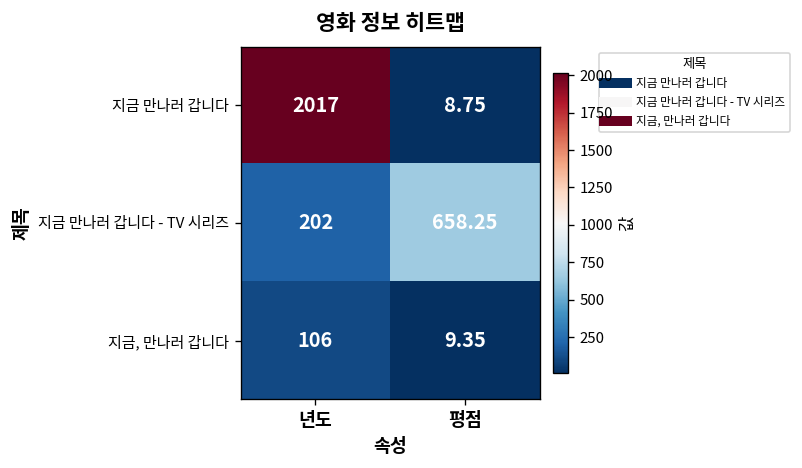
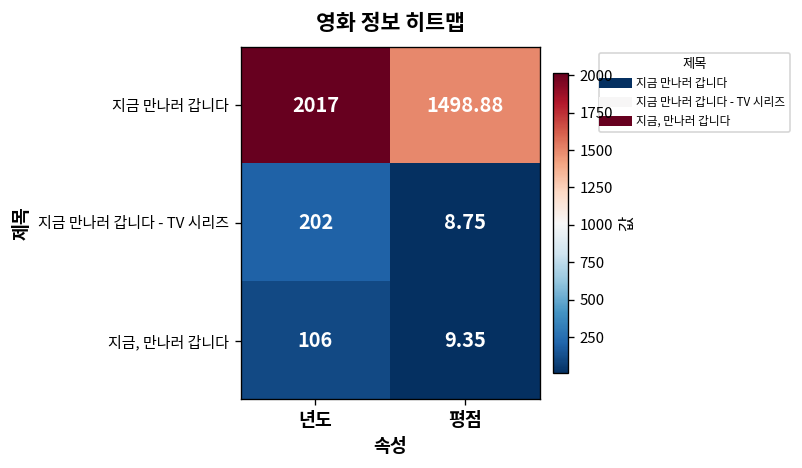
  {
    "지금 만나러 갑니다": {
      "년도": 2017,
-     "평점": 8.75
+     "평점": 1498.88
    },
    "지금 만나러 갑니다 - TV 시리즈": {
      "년도": 202,
-     "평점": 658.25
+     "평점": 8.75
    },
    "지금, 만나러 갑니다": {
      "년도": 106,
      "평점": 9.35
    }
  }
